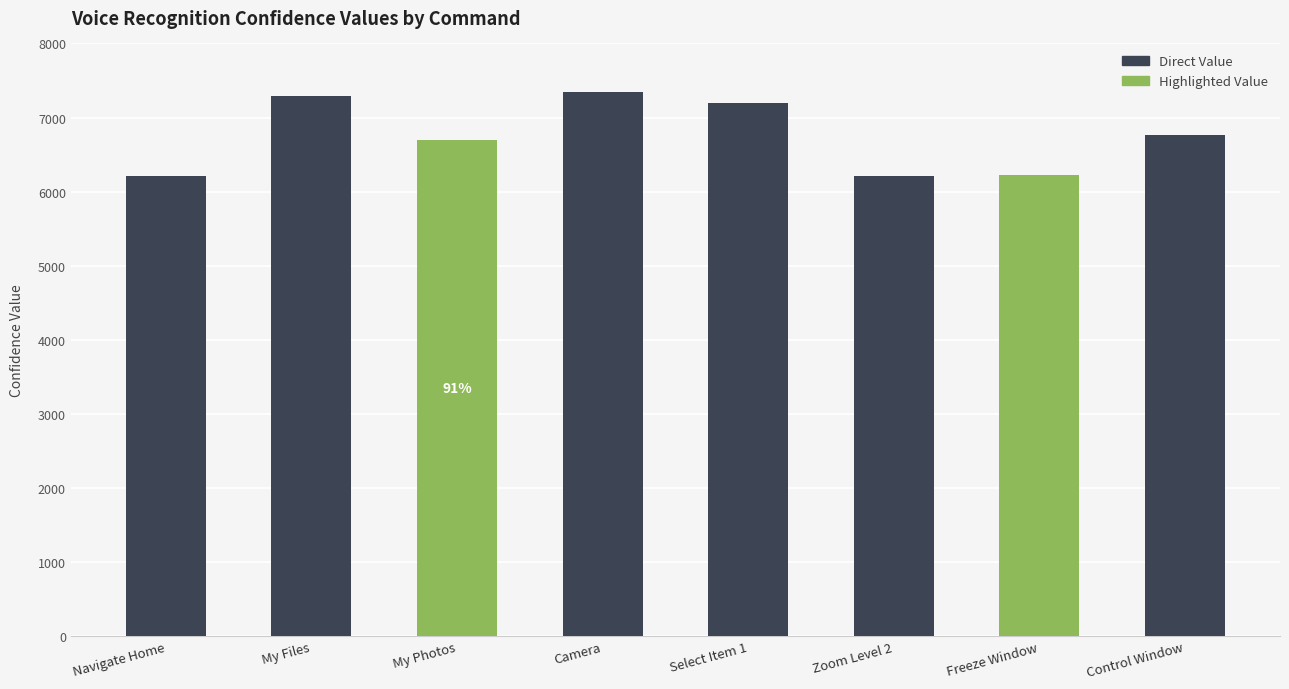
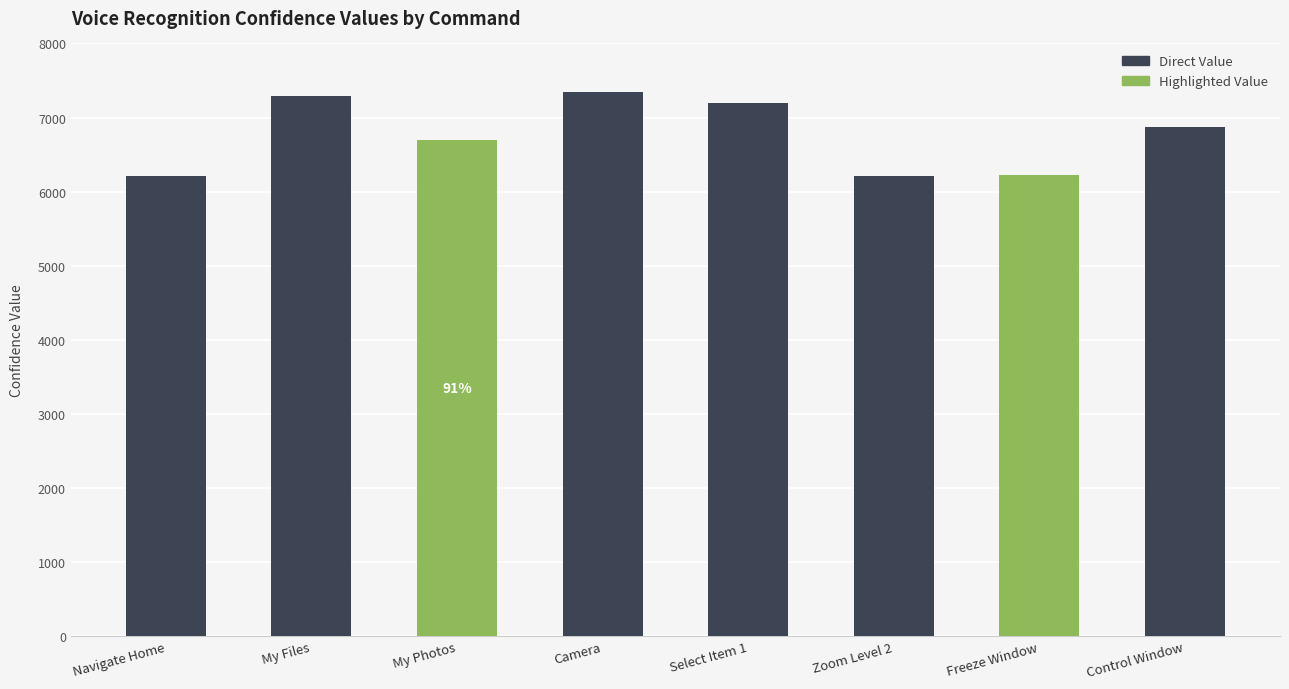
  {
    "Navigate Home": 6200,
    "My Files": 7300,
    "Camera": 7300,
    "Select Item 1": 7200,
    "Zoom Level 2": 6200,
    "Freeze Window": 6200,
-   "Control Window": 6800
+   "Control Window": 6900
  }
